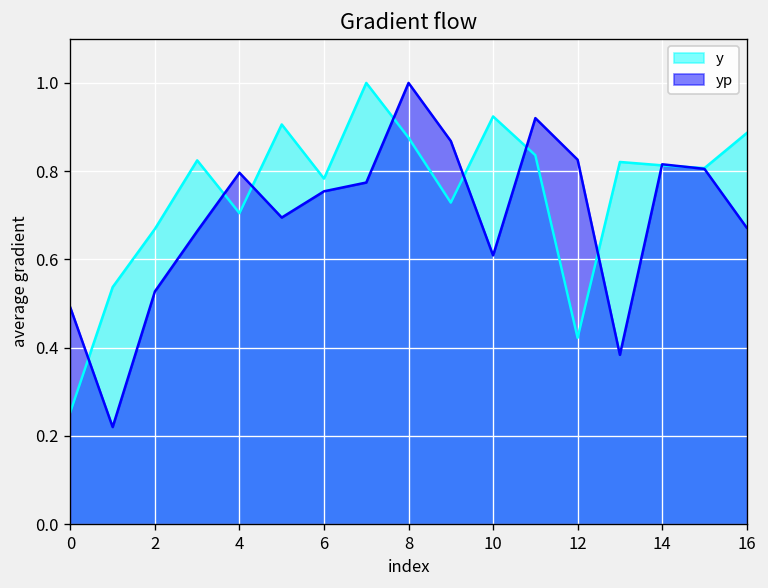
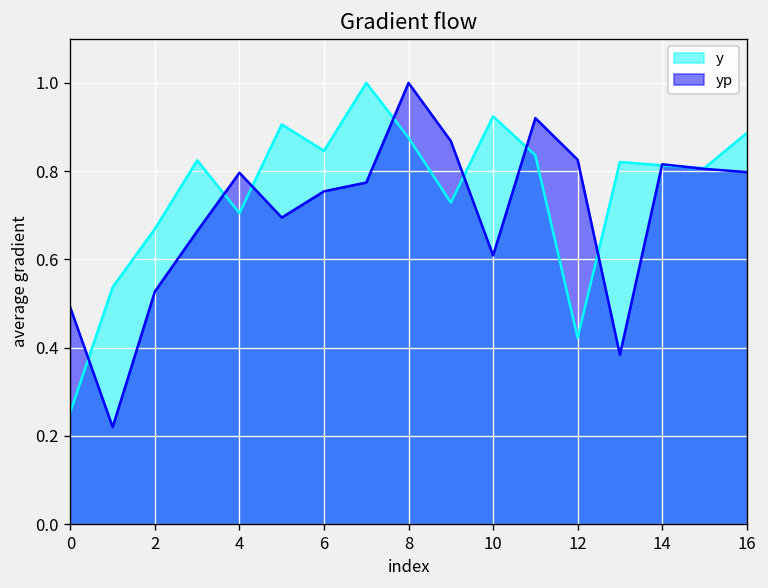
  {
    "y": {
      "0": 0.25,
      "2": 0.67,
      "4": 0.70,
-     "6": 0.78,
+     "6": 0.85,
      "8": 0.88,
      "10": 0.92,
      "12": 0.42,
      "16": 0.89
    },
    "yp": {
      "0": 0.49,
      "2": 0.53,
      "4": 0.80,
      "6": 0.75,
      "8": 1.00,
      "10": 0.61,
      "12": 0.83,
-     "16": 0.67
+     "16": 0.80
    }
  }
